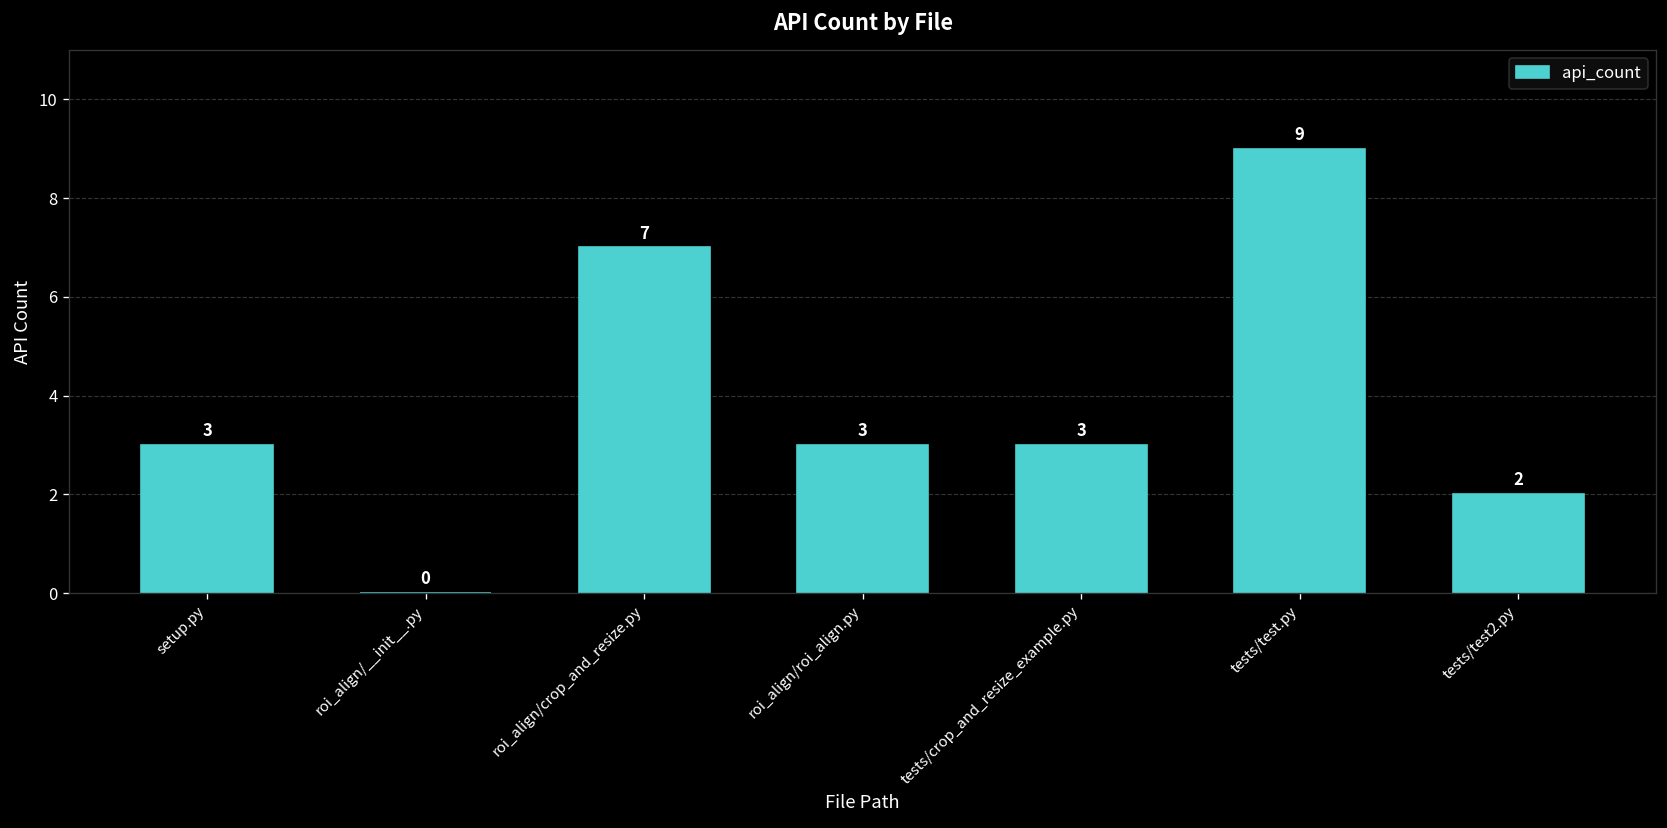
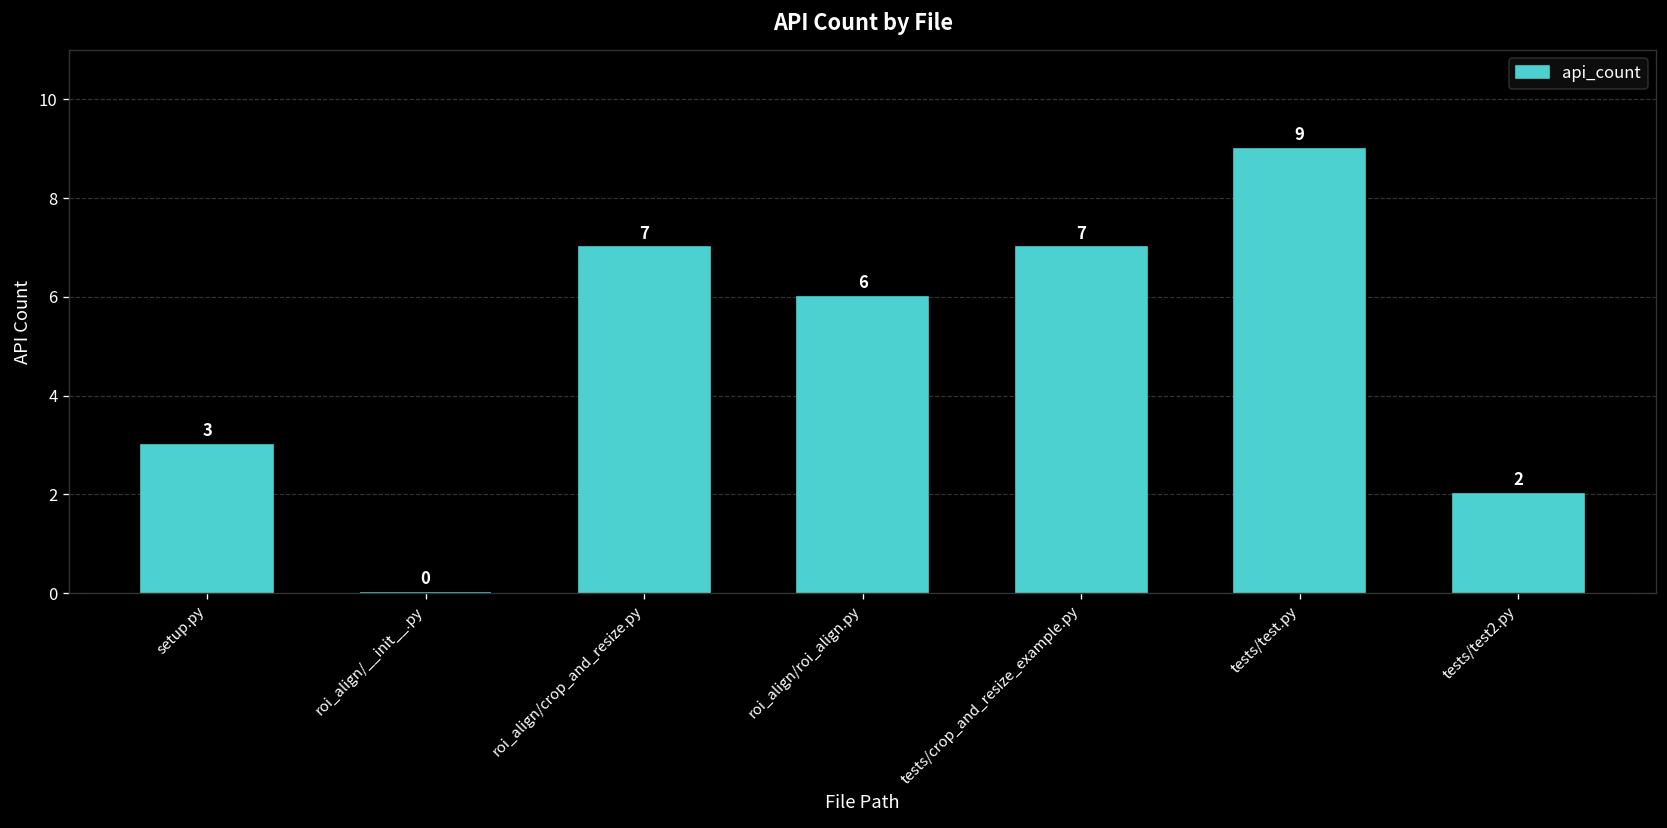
  {
    "setup.py": 3,
    "roi_align/__init__.py": 0,
    "roi_align/crop_and_resize.py": 7,
-   "roi_align/roi_align.py": 3,
-   "tests/crop_and_resize_example.py": 3,
+   "roi_align/roi_align.py": 6,
+   "tests/crop_and_resize_example.py": 7,
    "tests/test.py": 9,
    "tests/test2.py": 2
  }
